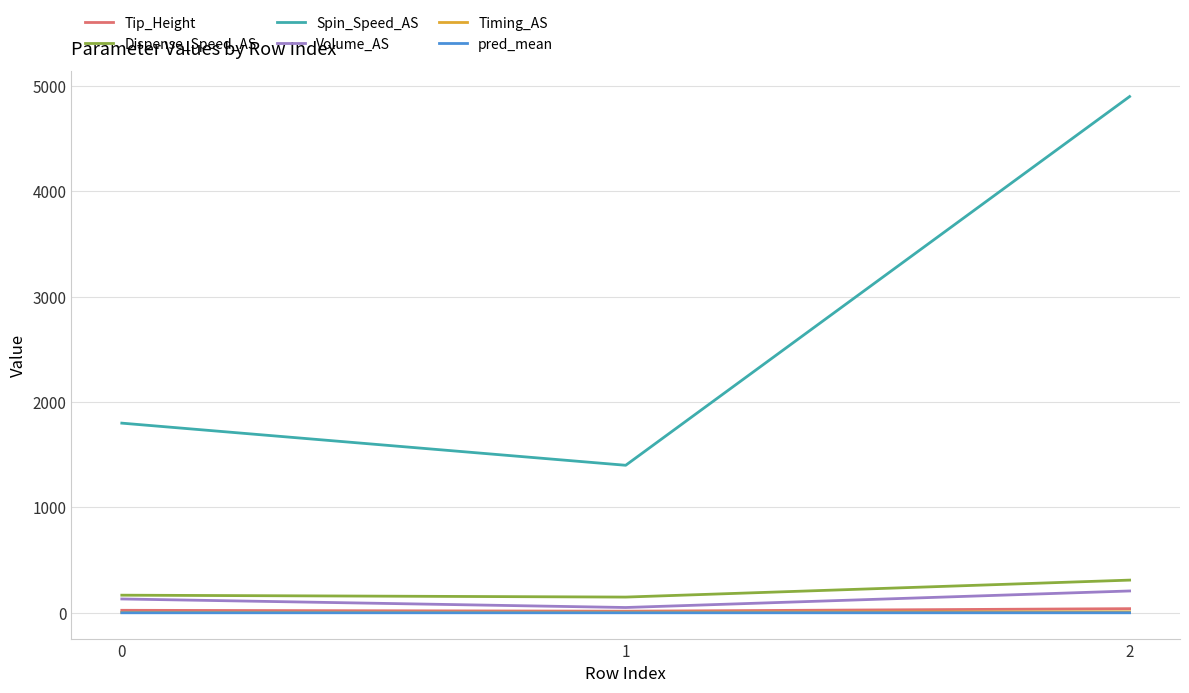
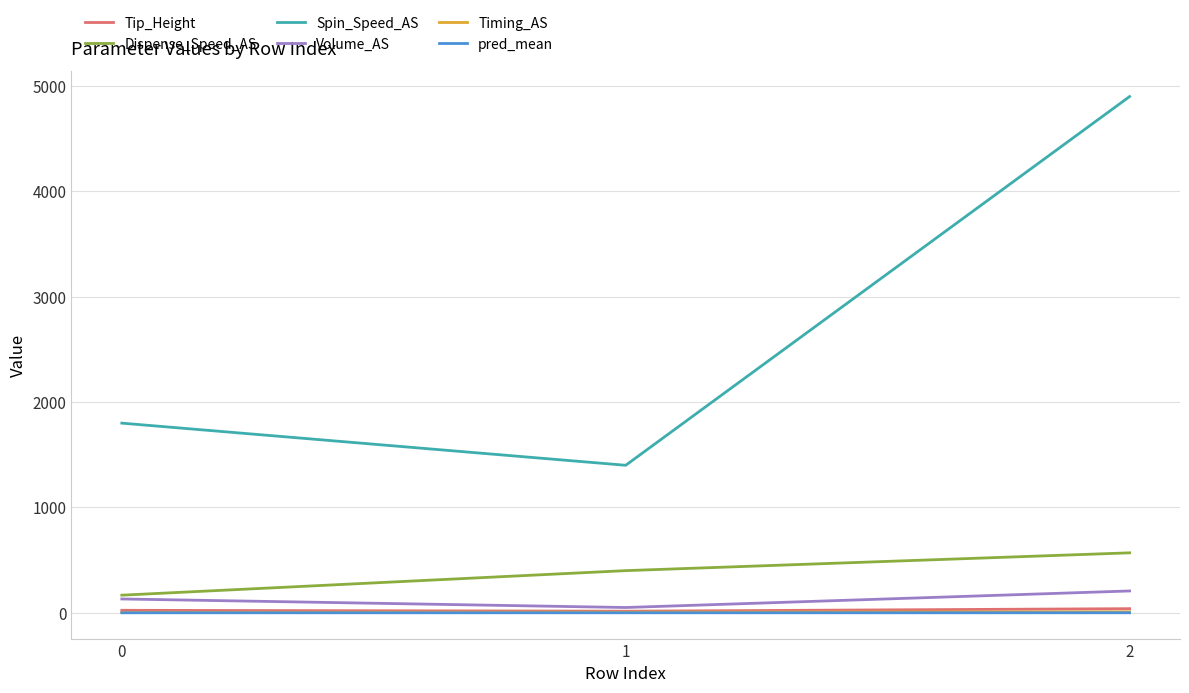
  {
    "Tip_Height": {
      "2": 40
    },
    "Dispense_Speed_AS": {
      "0": 170,
-     "1": 150,
-     "2": 310
+     "1": 400,
+     "2": 570
    },
    "Volume_AS": {
      "0": 130,
      "1": 50,
      "2": 210
    }
  }
